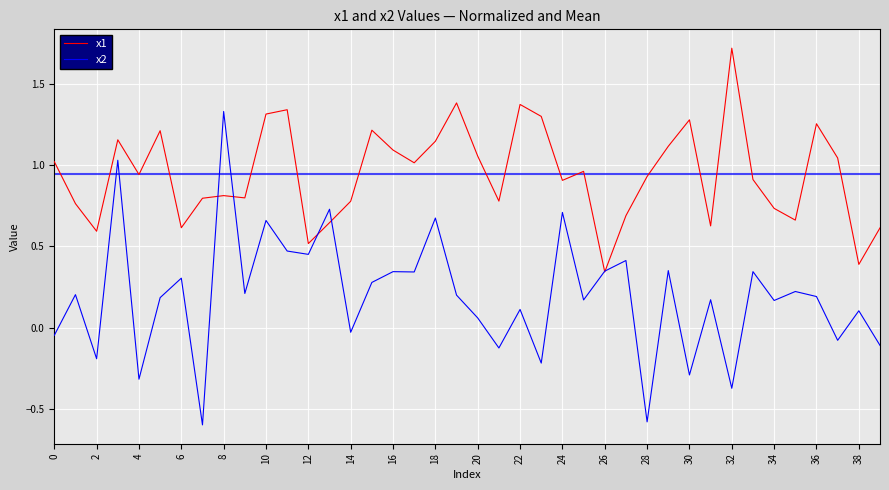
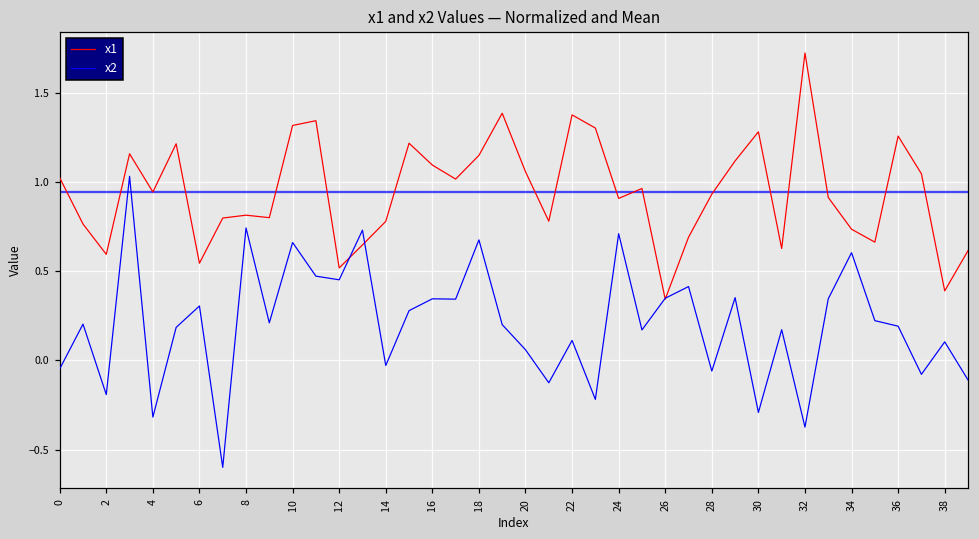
  {
    "x1": {
      "0": 1.02,
      "2": 0.59,
      "4": 0.94,
-     "6": 0.62,
+     "6": 0.54,
      "8": 0.81,
      "10": 1.32,
      "12": 0.52,
      "14": 0.78,
      "16": 1.09,
      "18": 1.15,
      "20": 1.06,
      "22": 1.38,
      "24": 0.91,
      "28": 0.93,
      "30": 1.28,
      "32": 1.72,
      "34": 0.73,
      "36": 1.26,
      "38": 0.39
    },
    "x2": {
      "0": -0.05,
      "2": -0.19,
      "4": -0.32,
      "6": 0.30,
-     "8": 1.33,
+     "8": 0.74,
      "10": 0.66,
      "12": 0.45,
      "14": -0.03,
      "16": 0.34,
      "18": 0.68,
      "20": 0.06,
      "22": 0.11,
      "24": 0.71,
-     "28": -0.58,
+     "28": -0.06,
      "30": -0.29,
      "32": -0.37,
-     "34": 0.17,
+     "34": 0.60,
      "36": 0.19,
      "38": 0.10
    }
  }
